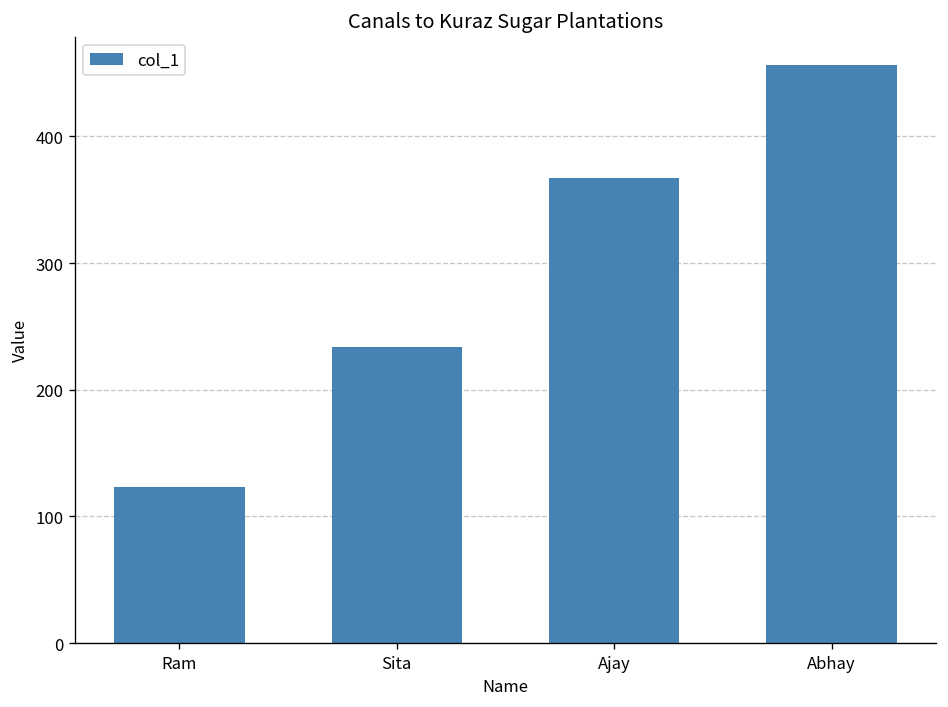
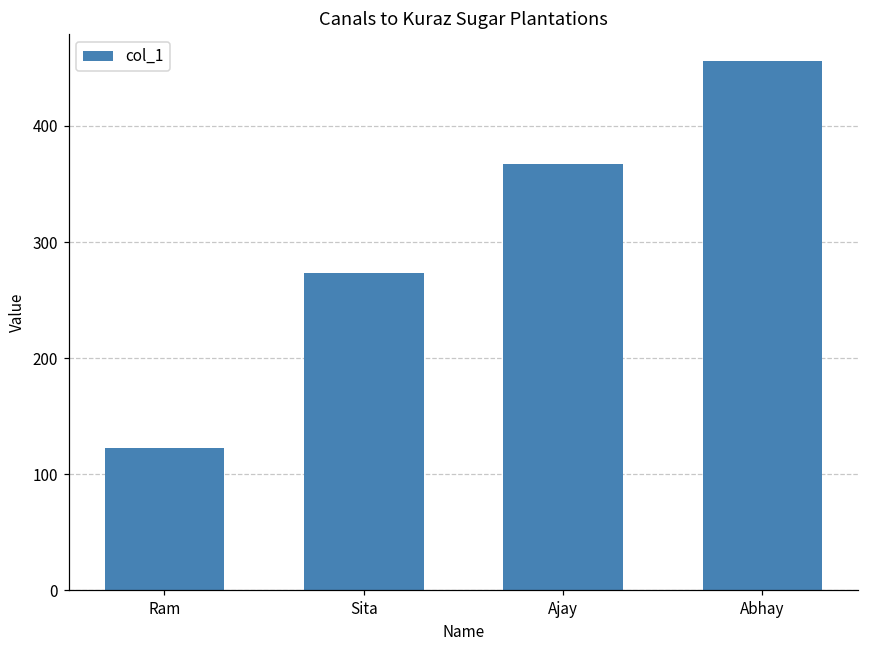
  {
    "Ram": 123,
-   "Sita": 234,
+   "Sita": 273,
    "Ajay": 367,
    "Abhay": 456
  }
